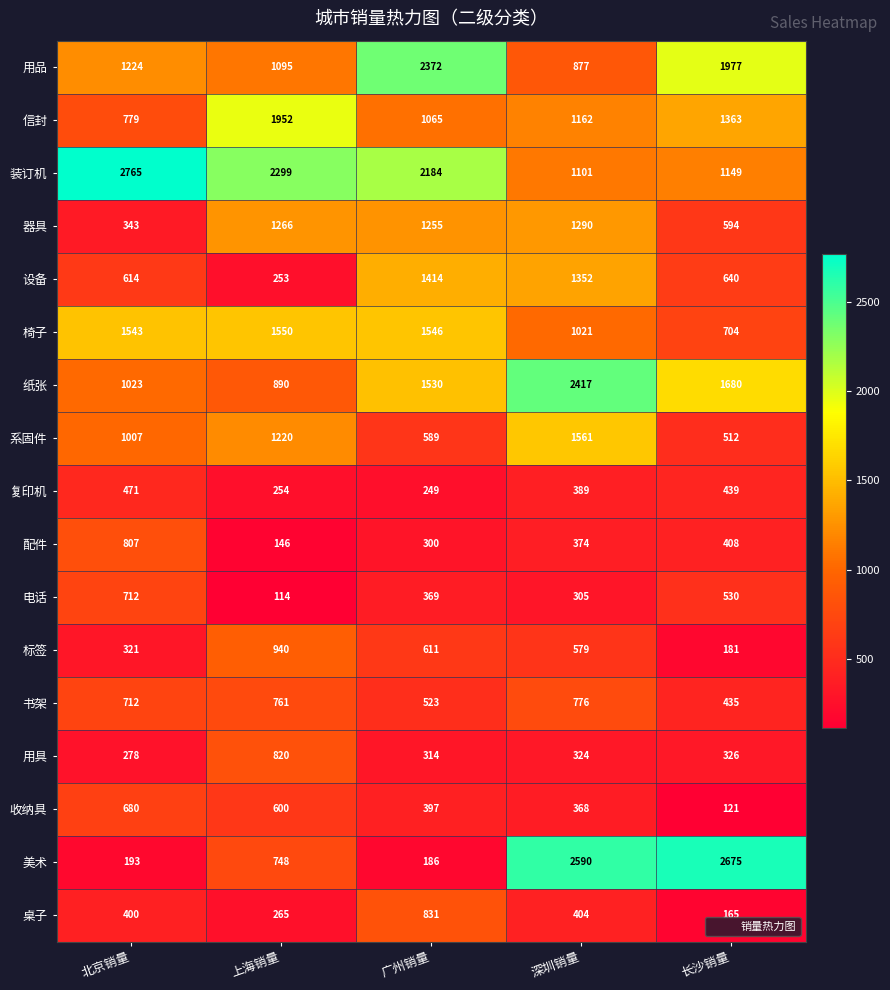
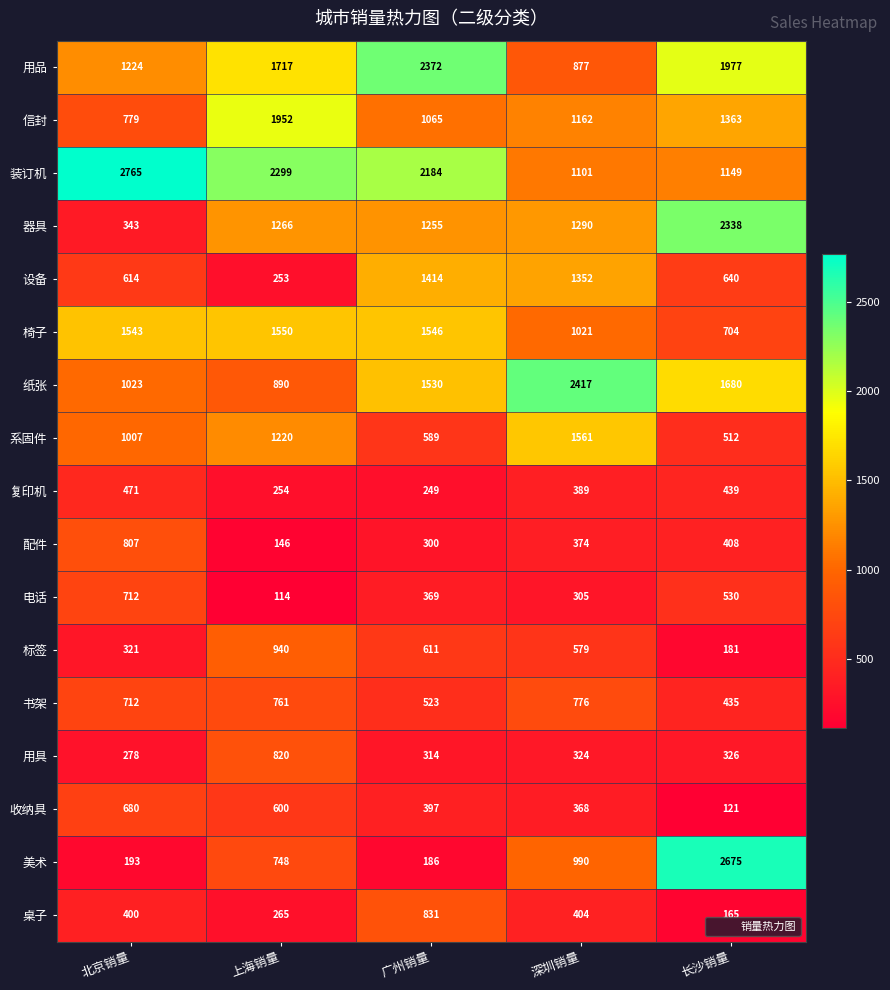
  {
    "用品": {
      "北京销量": 1224,
-     "上海销量": 1095,
+     "上海销量": 1717,
      "广州销量": 2372,
      "深圳销量": 877,
      "长沙销量": 1977
    },
    "信封": {
      "北京销量": 779,
      "上海销量": 1952,
      "广州销量": 1065,
      "深圳销量": 1162,
      "长沙销量": 1363
    },
    "装订机": {
      "北京销量": 2765,
      "上海销量": 2299,
      "广州销量": 2184,
      "深圳销量": 1101,
      "长沙销量": 1149
    },
    "器具": {
      "北京销量": 343,
      "上海销量": 1266,
      "广州销量": 1255,
      "深圳销量": 1290,
-     "长沙销量": 594
+     "长沙销量": 2338
    },
    "设备": {
      "北京销量": 614,
      "上海销量": 253,
      "广州销量": 1414,
      "深圳销量": 1352,
      "长沙销量": 640
    },
    "椅子": {
      "北京销量": 1543,
      "上海销量": 1550,
      "广州销量": 1546,
      "深圳销量": 1021,
      "长沙销量": 704
    },
    "纸张": {
      "北京销量": 1023,
      "上海销量": 890,
      "广州销量": 1530,
      "深圳销量": 2417,
      "长沙销量": 1680
    },
    "系固件": {
      "北京销量": 1007,
      "上海销量": 1220,
      "广州销量": 589,
      "深圳销量": 1561,
      "长沙销量": 512
    },
    "复印机": {
      "北京销量": 471,
      "上海销量": 254,
      "广州销量": 249,
      "深圳销量": 389,
      "长沙销量": 439
    },
    "配件": {
      "北京销量": 807,
      "上海销量": 146,
      "广州销量": 300,
      "深圳销量": 374,
      "长沙销量": 408
    },
    "电话": {
      "北京销量": 712,
      "上海销量": 114,
      "广州销量": 369,
      "深圳销量": 305,
      "长沙销量": 530
    },
    "标签": {
      "北京销量": 321,
      "上海销量": 940,
      "广州销量": 611,
      "深圳销量": 579,
      "长沙销量": 181
    },
    "书架": {
      "北京销量": 712,
      "上海销量": 761,
      "广州销量": 523,
      "深圳销量": 776,
      "长沙销量": 435
    },
    "用具": {
      "北京销量": 278,
      "上海销量": 820,
      "广州销量": 314,
      "深圳销量": 324,
      "长沙销量": 326
    },
    "收纳具": {
      "北京销量": 680,
      "上海销量": 600,
      "广州销量": 397,
      "深圳销量": 368,
      "长沙销量": 121
    },
    "美术": {
      "北京销量": 193,
      "上海销量": 748,
      "广州销量": 186,
-     "深圳销量": 2590,
+     "深圳销量": 990,
      "长沙销量": 2675
    },
    "桌子": {
      "北京销量": 400,
      "上海销量": 265,
      "广州销量": 831,
      "深圳销量": 404
    }
  }
